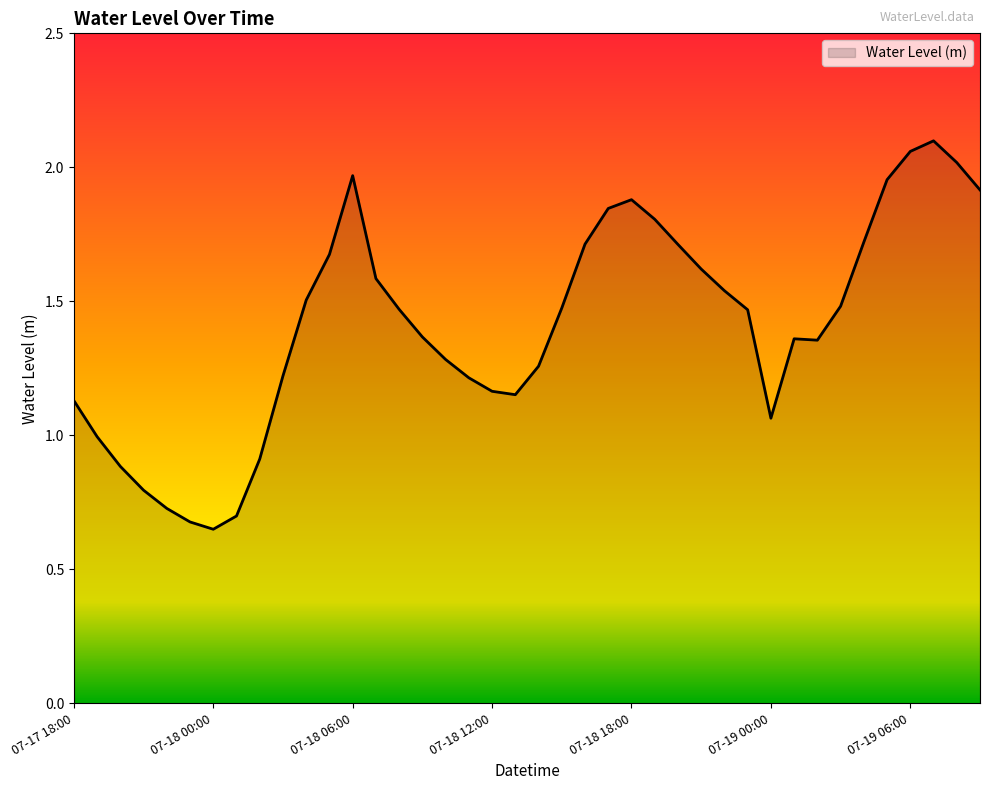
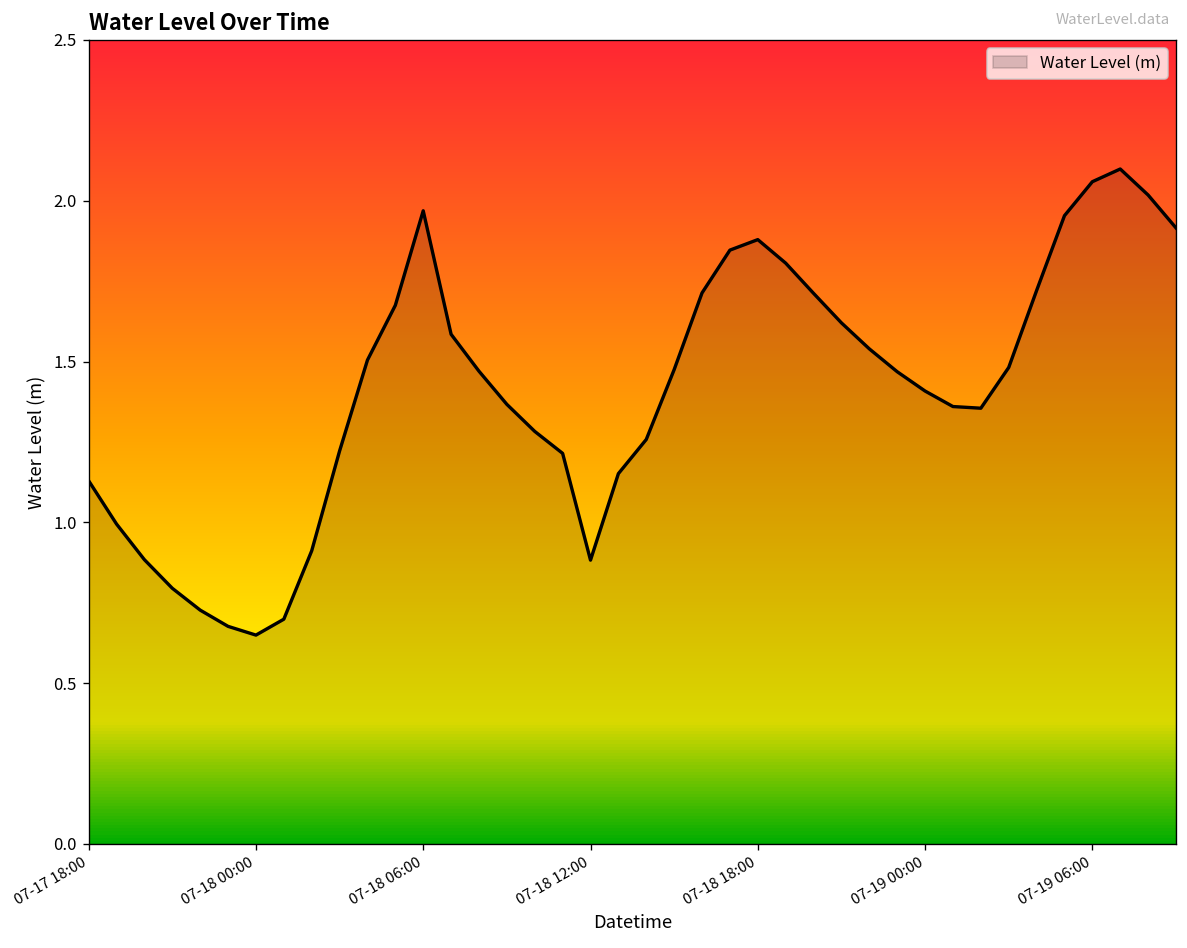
  {
    "07-17 18:00": 1.13,
    "07-18 00:00": 0.65,
    "07-18 06:00": 1.97,
-   "07-18 12:00": 1.16,
+   "07-18 12:00": 0.88,
    "07-18 18:00": 1.88,
-   "07-19 00:00": 1.06,
+   "07-19 00:00": 1.41,
    "07-19 06:00": 2.06
  }
